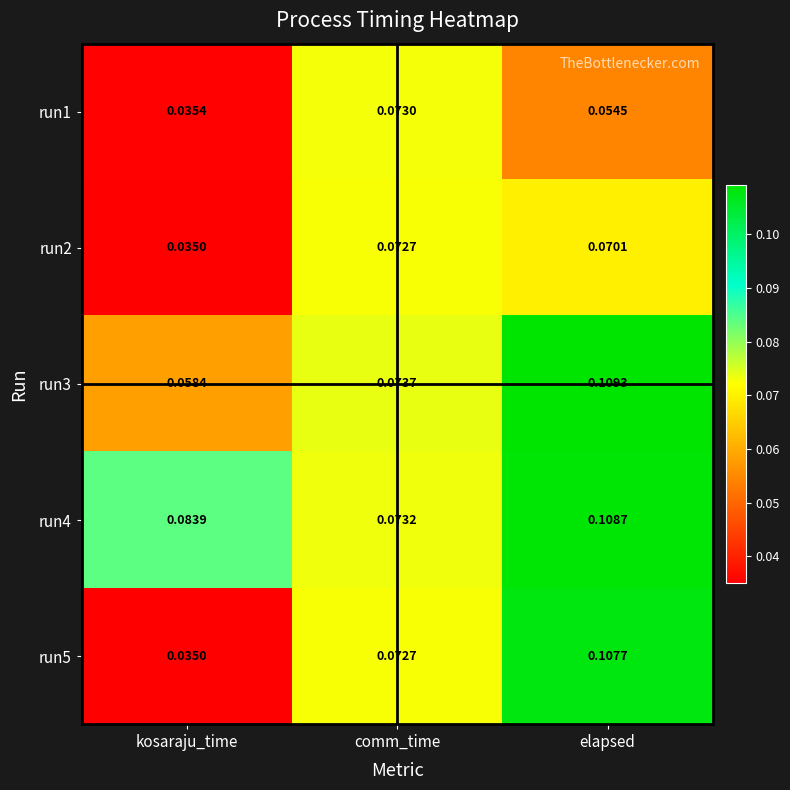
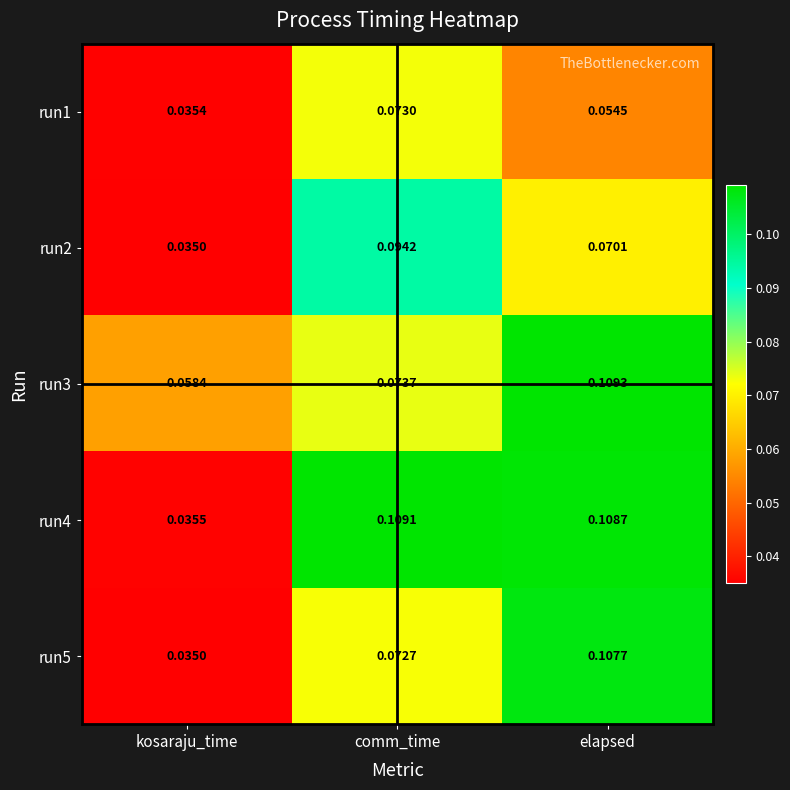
  {
    "run1": {
      "kosaraju_time": 0.0354,
      "comm_time": 0.0730
    },
    "run2": {
      "kosaraju_time": 0.0350,
-     "comm_time": 0.0727,
+     "comm_time": 0.0942,
      "elapsed": 0.0701
    },
    "run3": {
      "kosaraju_time": 0.0584,
      "comm_time": 0.0737,
      "elapsed": 0.1093
    },
    "run4": {
-     "kosaraju_time": 0.0839,
-     "comm_time": 0.0732,
+     "kosaraju_time": 0.0355,
+     "comm_time": 0.1091,
      "elapsed": 0.1087
    },
    "run5": {
      "kosaraju_time": 0.0350,
      "comm_time": 0.0727,
      "elapsed": 0.1077
    }
  }
